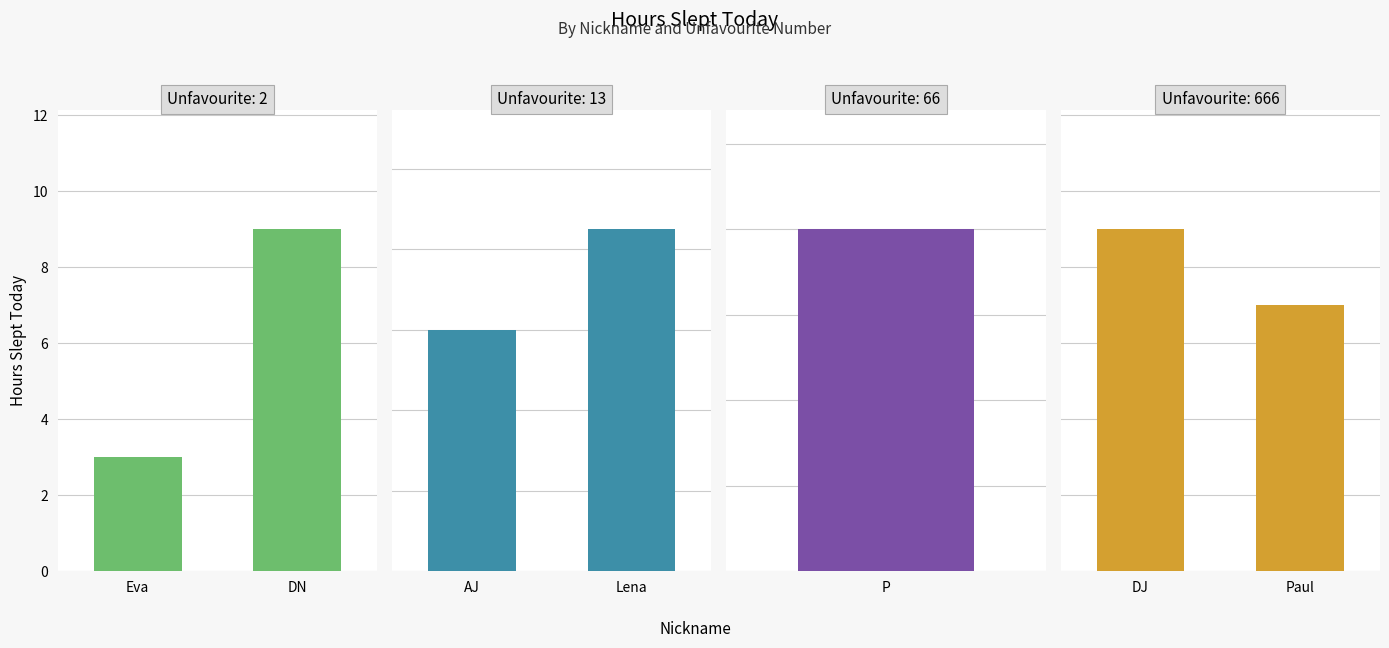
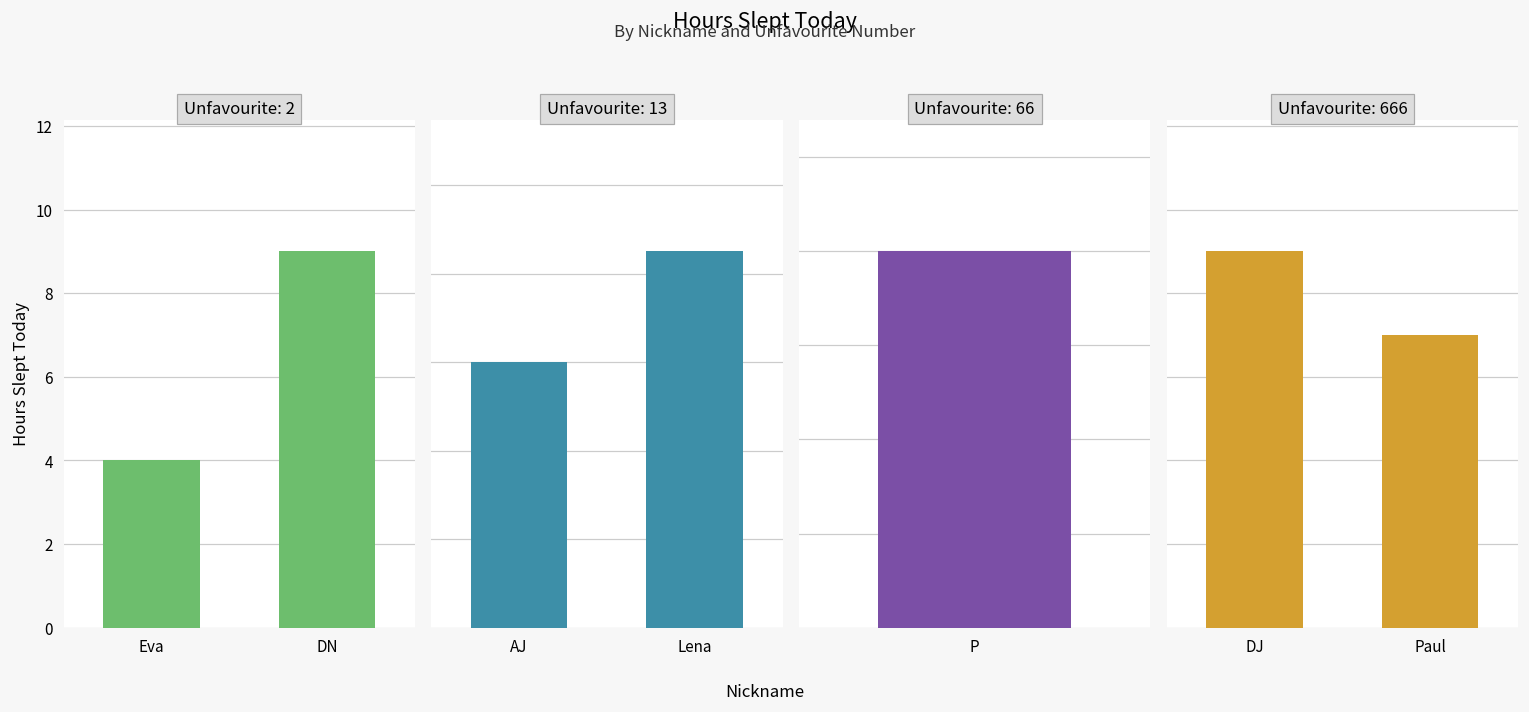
  {
    "Unfavourite: 2": {
-     "Eva": 3,
+     "Eva": 4,
      "DN": 9
    }
  }
